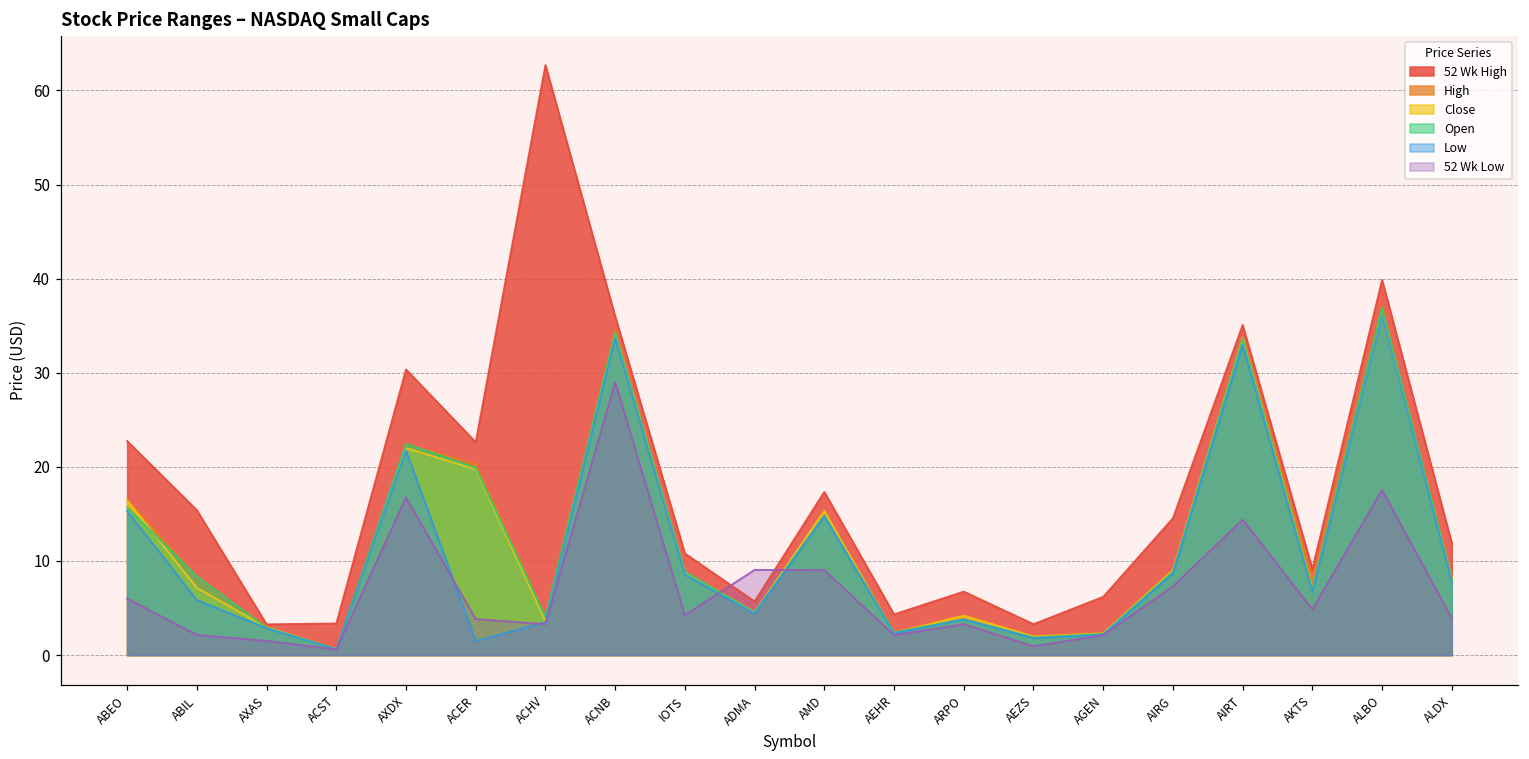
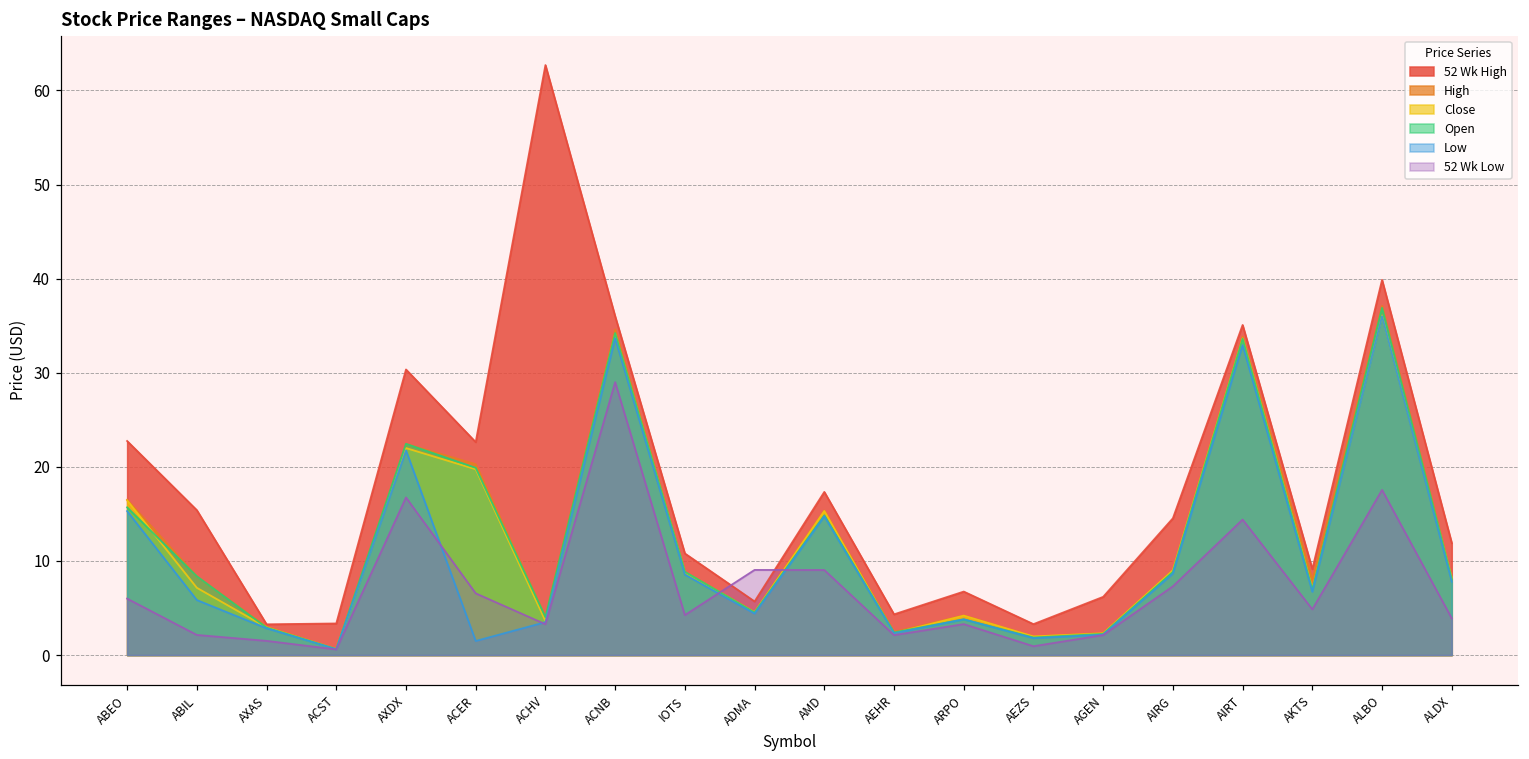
  {
    "Close": {
      "ABIL": 7
    },
    "Open": {
      "ABEO": 16
    },
    "Low": {
      "ABEO": 15,
      "ABIL": 6,
      "ACER": 2,
      "ACNB": 34,
      "AIRT": 33,
      "ALDX": 8
    },
    "52 Wk Low": {
      "ABEO": 6,
      "ABIL": 2,
      "AXAS": 2,
      "AXDX": 17,
-     "ACER": 4,
+     "ACER": 7,
      "ACNB": 29,
      "IOTS": 4,
      "ADMA": 9,
      "AMD": 9,
      "ARPO": 3,
      "AEZS": 1,
      "AIRG": 7,
      "AIRT": 14,
      "AKTS": 5,
      "ALBO": 18,
      "ALDX": 4
    }
  }
